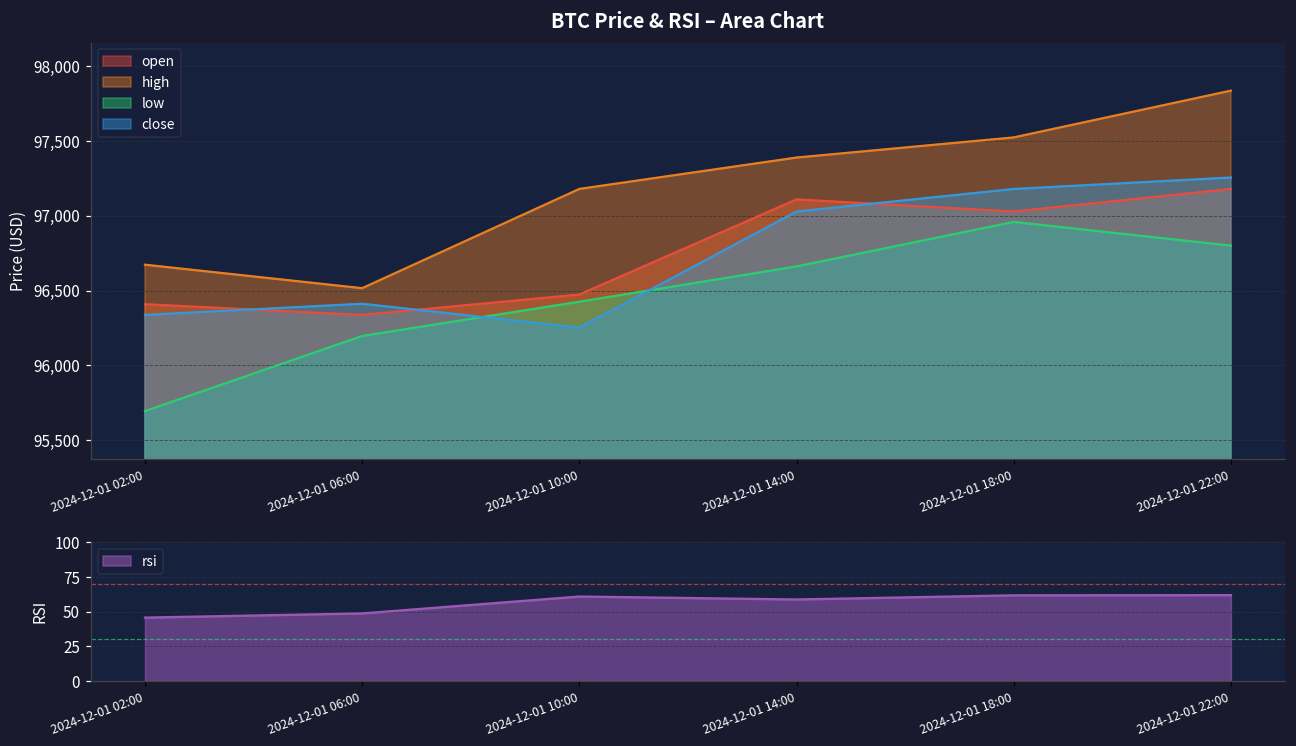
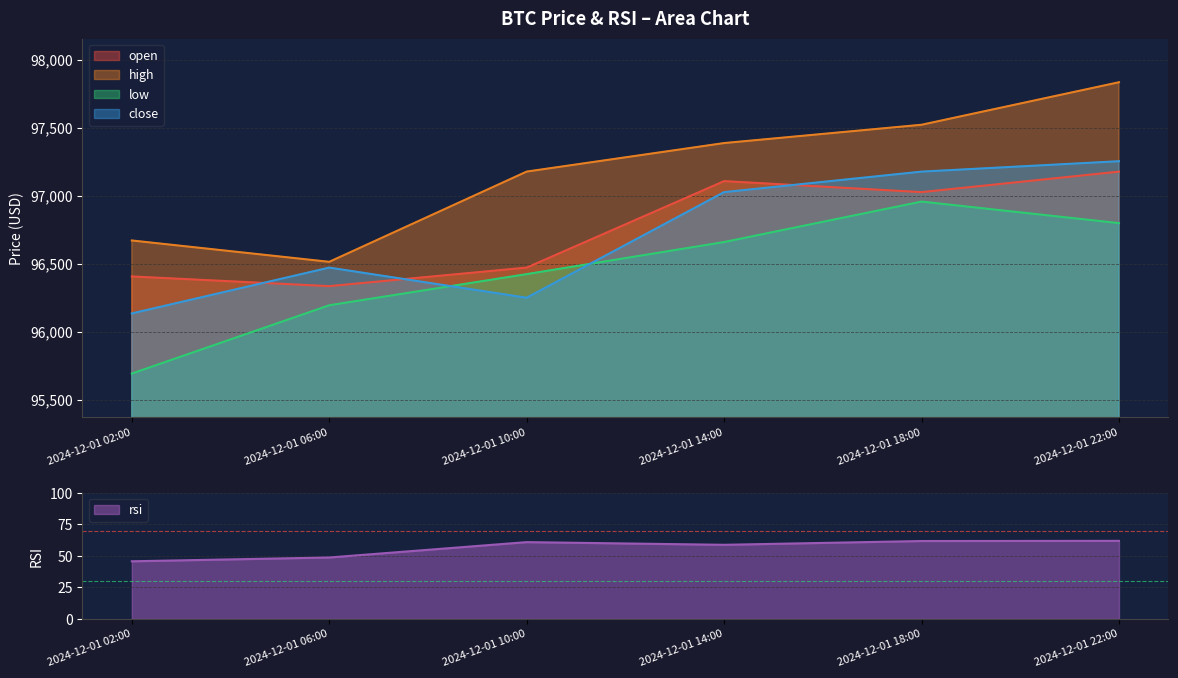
  {
    "BTC Price & RSI – Area Chart": {
      "low": {
        "2024-12-01 02:00": "95,690",
        "2024-12-01 06:00": "96,200",
        "2024-12-01 10:00": "96,420",
        "2024-12-01 14:00": "96,660",
        "2024-12-01 18:00": "96,960",
        "2024-12-01 22:00": "96,800"
      },
      "close": {
-       "2024-12-01 02:00": "96,340",
-       "2024-12-01 06:00": "96,410",
+       "2024-12-01 02:00": "96,140",
+       "2024-12-01 06:00": "96,470",
        "2024-12-01 10:00": "96,250",
        "2024-12-01 14:00": "97,030",
        "2024-12-01 18:00": "97,180",
        "2024-12-01 22:00": "97,260"
      }
    }
  }
